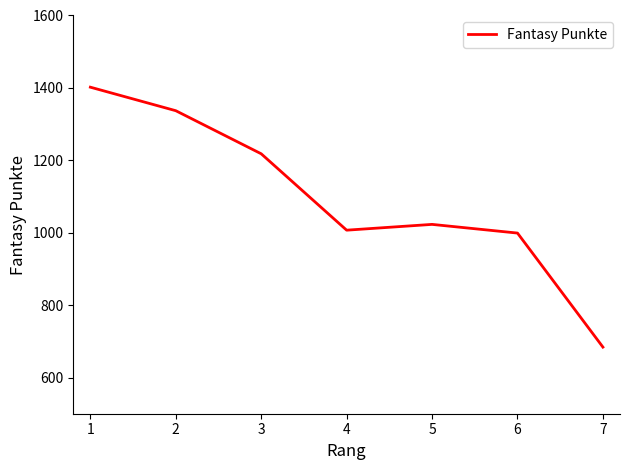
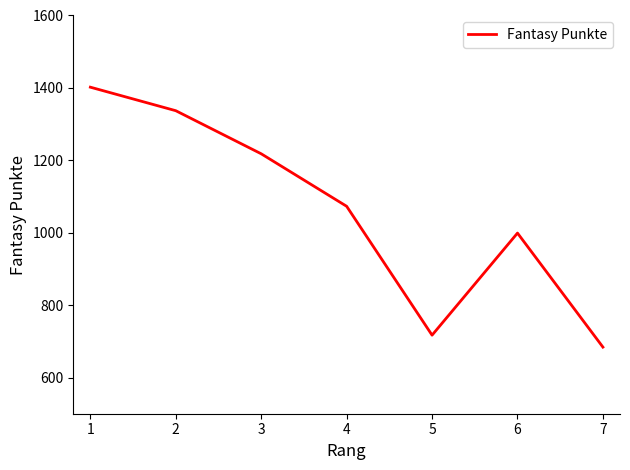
  {
    "1": 1400,
    "2": 1340,
    "3": 1220,
-   "4": 1010,
-   "5": 1020,
+   "4": 1070,
+   "5": 720,
    "6": 1000,
    "7": 680
  }
